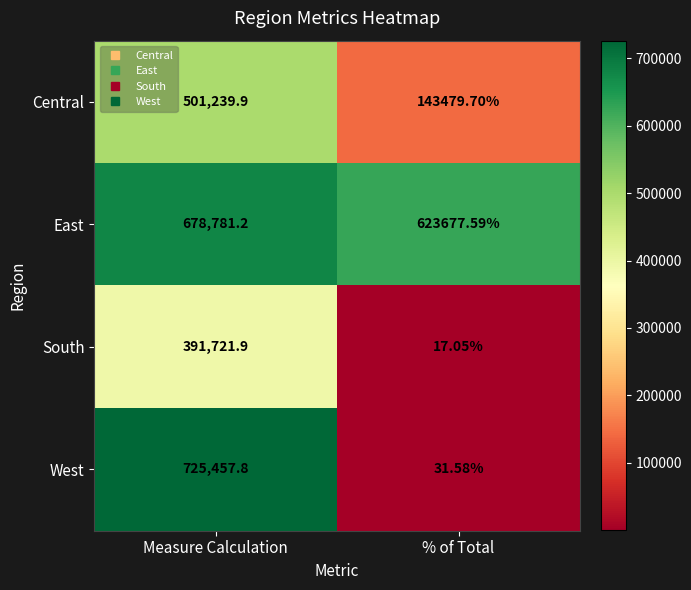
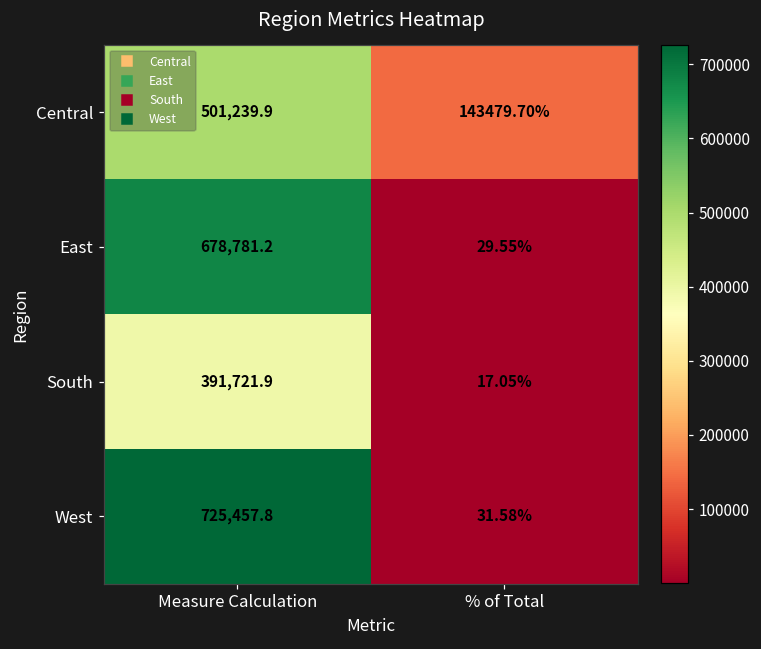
  {
    "Central": {
      "Measure Calculation": "501,239.9",
      "% of Total": "143479.70%"
    },
    "East": {
      "Measure Calculation": "678,781.2",
-     "% of Total": "623677.59%"
+     "% of Total": "29.55%"
    },
    "South": {
      "Measure Calculation": "391,721.9",
      "% of Total": "17.05%"
    },
    "West": {
      "Measure Calculation": "725,457.8",
      "% of Total": "31.58%"
    }
  }
